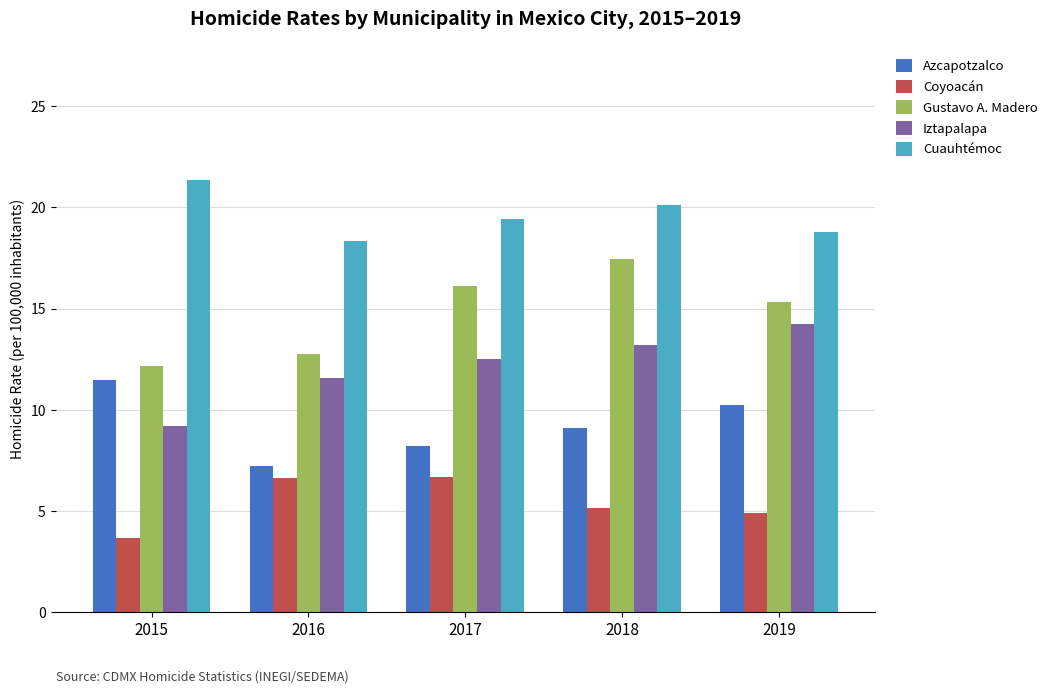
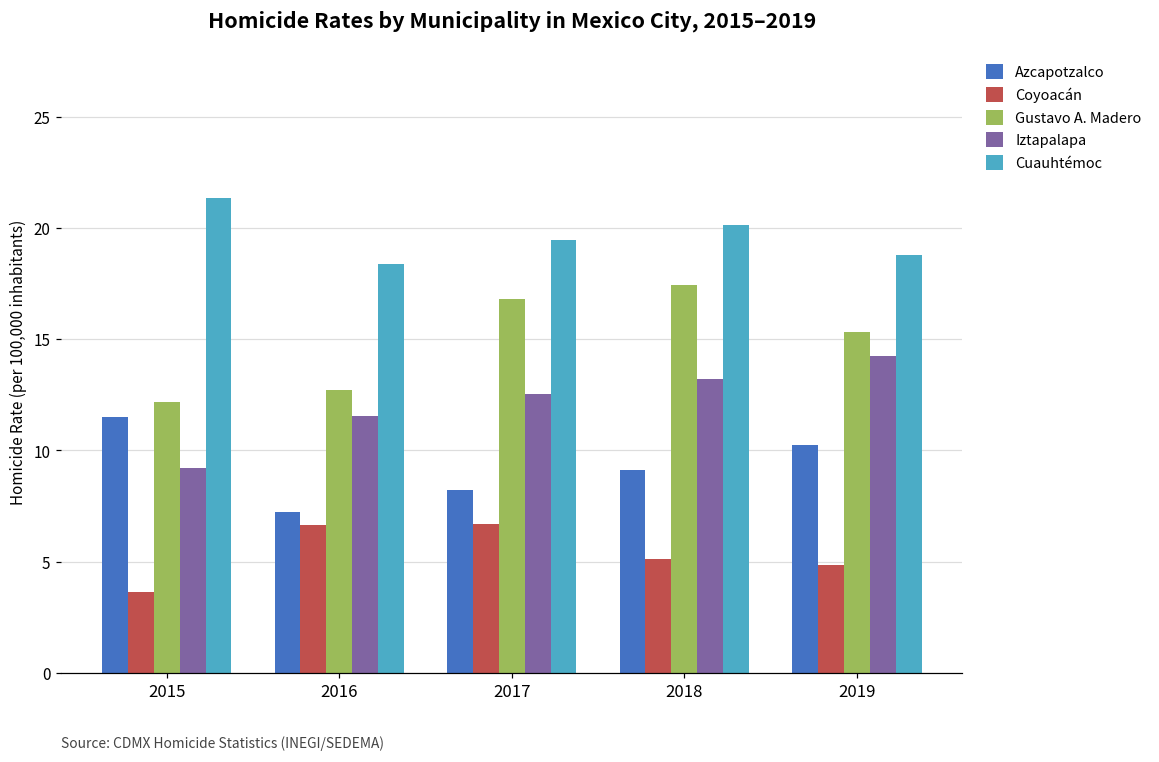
  {
    "Coyoacán": {
      "2015": 3.6,
      "2016": 6.6,
      "2017": 6.7,
      "2018": 5.1,
      "2019": 4.9
    },
    "Gustavo A. Madero": {
      "2015": 12.2,
      "2016": 12.7,
-     "2017": 16.1,
+     "2017": 16.8,
      "2018": 17.5,
      "2019": 15.3
    },
    "Iztapalapa": {
      "2015": 9.2,
      "2016": 11.5,
      "2017": 12.5,
      "2018": 13.2,
      "2019": 14.2
    }
  }
